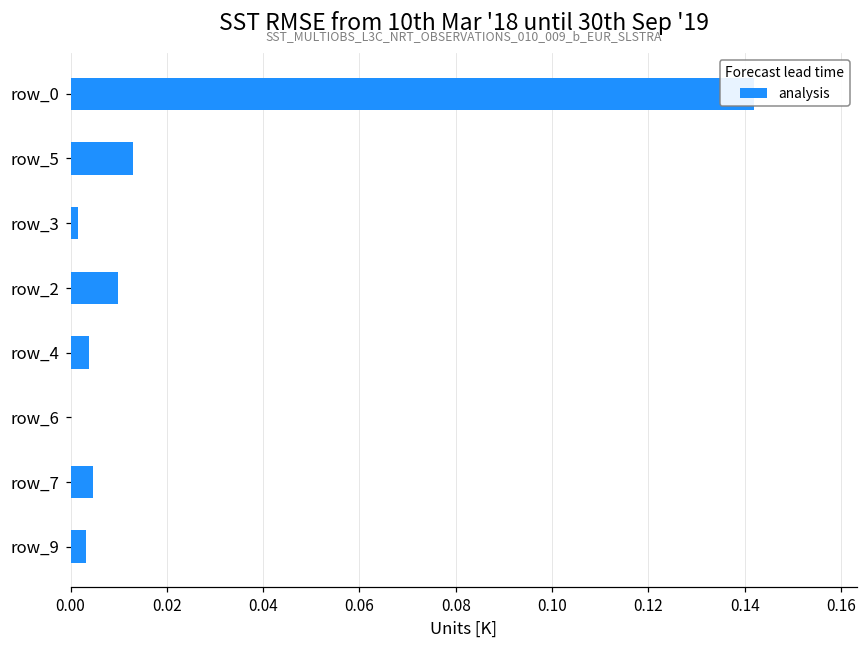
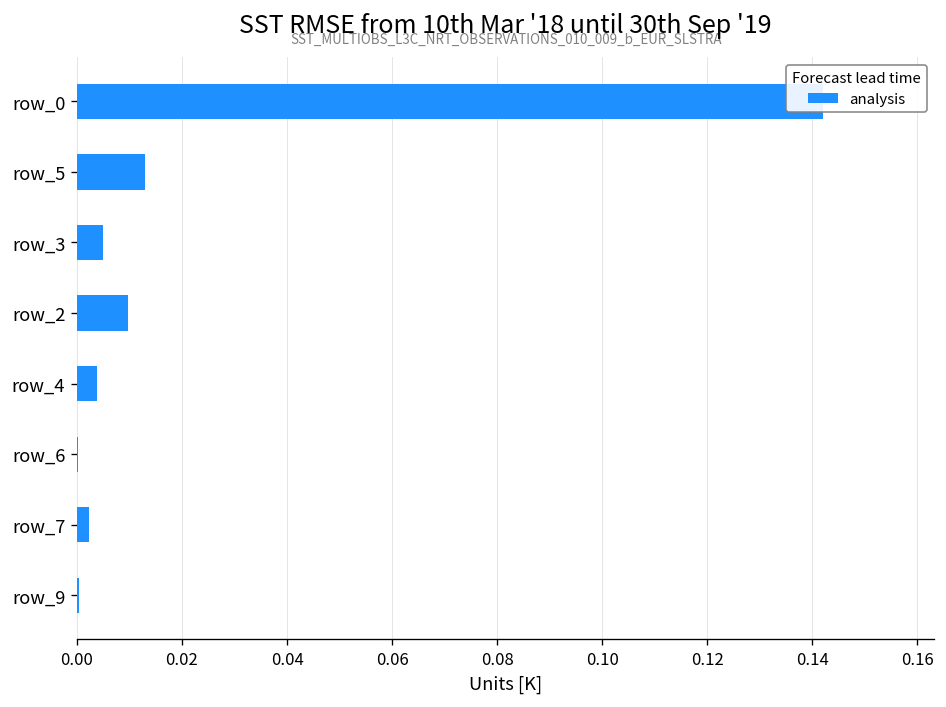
  {
    "row_5": 0.013,
-   "row_3": 0.002,
+   "row_3": 0.005,
    "row_2": 0.010,
    "row_4": 0.004,
-   "row_7": 0.005,
-   "row_9": 0.003
+   "row_7": 0.002,
+   "row_9": 0.000
  }
